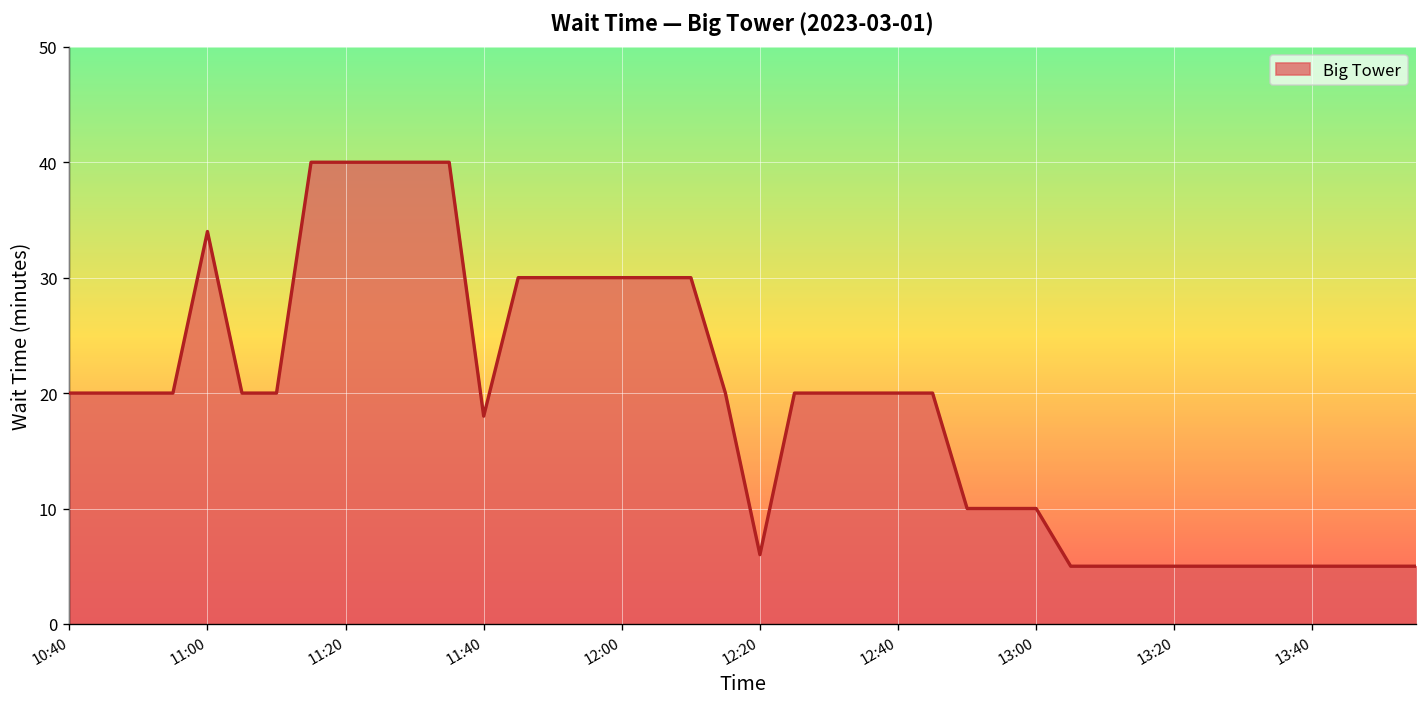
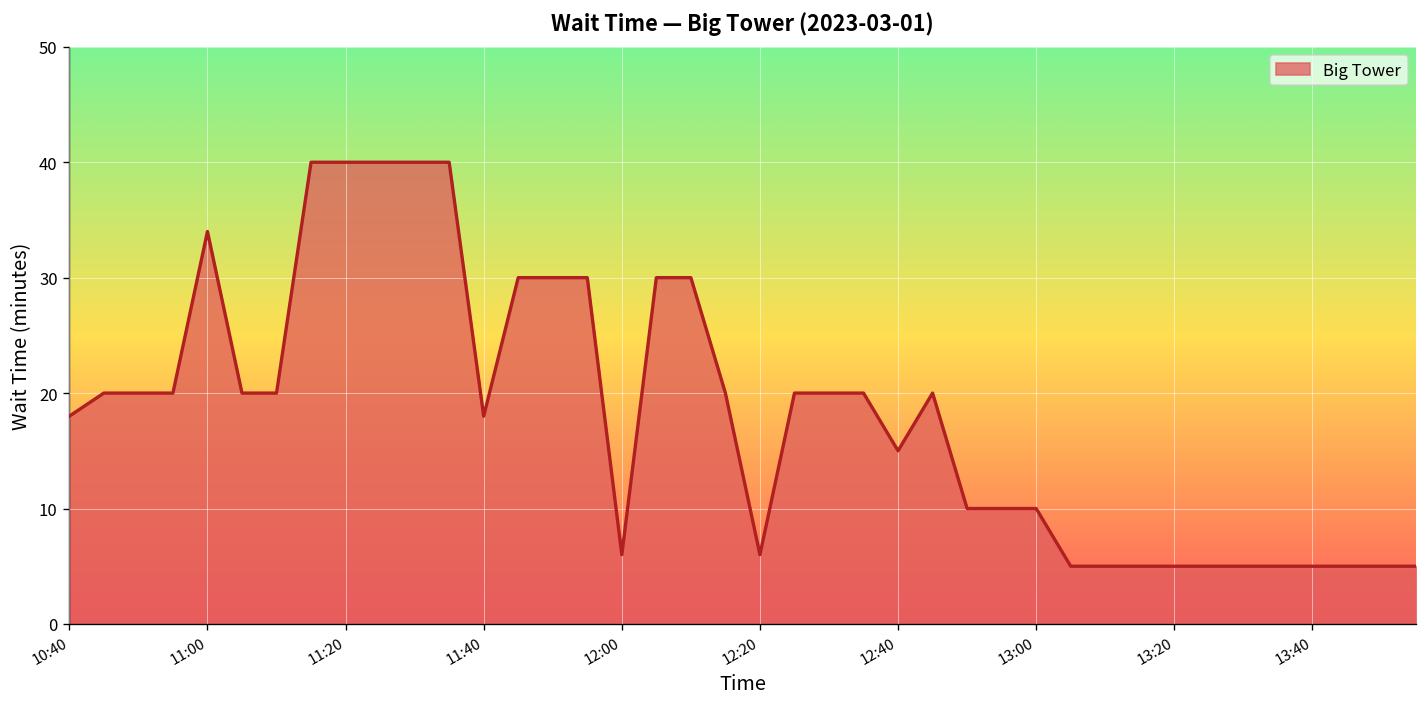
  {
-   "10:40": 20,
+   "10:40": 18,
    "11:00": 34,
    "11:20": 40,
    "11:40": 18,
-   "12:00": 30,
+   "12:00": 6,
    "12:20": 6,
-   "12:40": 20,
+   "12:40": 15,
    "13:00": 10,
    "13:20": 5,
    "13:40": 5
  }
